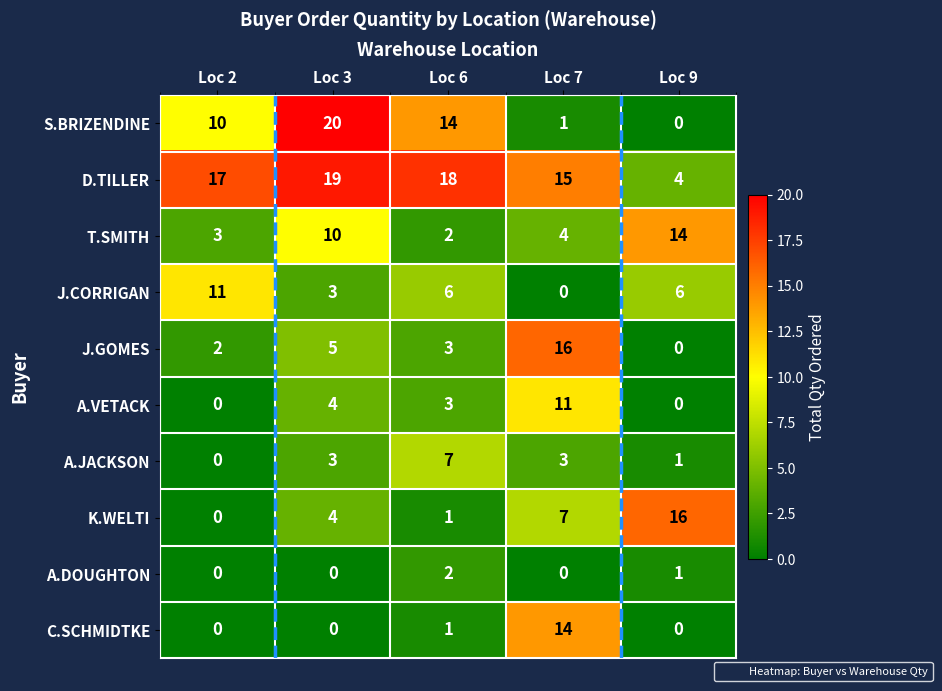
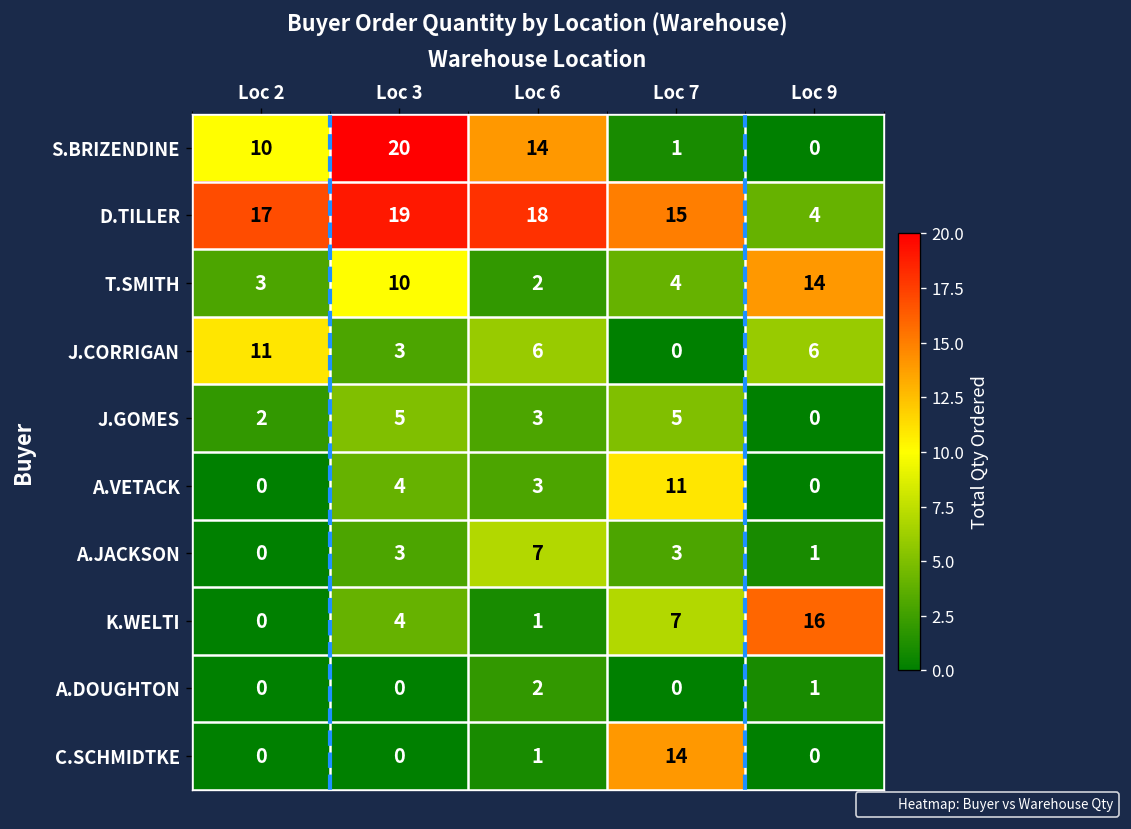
  {
    "S.BRIZENDINE": {
      "Loc 2": 10,
      "Loc 3": 20,
      "Loc 6": 14,
      "Loc 7": 1,
      "Loc 9": 0
    },
    "D.TILLER": {
      "Loc 2": 17,
      "Loc 3": 19,
      "Loc 6": 18,
      "Loc 7": 15,
      "Loc 9": 4
    },
    "T.SMITH": {
      "Loc 2": 3,
      "Loc 3": 10,
      "Loc 6": 2,
      "Loc 7": 4,
      "Loc 9": 14
    },
    "J.CORRIGAN": {
      "Loc 2": 11,
      "Loc 3": 3,
      "Loc 6": 6,
      "Loc 7": 0,
      "Loc 9": 6
    },
    "J.GOMES": {
      "Loc 2": 2,
      "Loc 3": 5,
      "Loc 6": 3,
-     "Loc 7": 16,
+     "Loc 7": 5,
      "Loc 9": 0
    },
    "A.VETACK": {
      "Loc 2": 0,
      "Loc 3": 4,
      "Loc 6": 3,
      "Loc 7": 11,
      "Loc 9": 0
    },
    "A.JACKSON": {
      "Loc 2": 0,
      "Loc 3": 3,
      "Loc 6": 7,
      "Loc 7": 3,
      "Loc 9": 1
    },
    "K.WELTI": {
      "Loc 2": 0,
      "Loc 3": 4,
      "Loc 6": 1,
      "Loc 7": 7,
      "Loc 9": 16
    },
    "A.DOUGHTON": {
      "Loc 2": 0,
      "Loc 3": 0,
      "Loc 6": 2,
      "Loc 7": 0,
      "Loc 9": 1
    },
    "C.SCHMIDTKE": {
      "Loc 2": 0,
      "Loc 3": 0,
      "Loc 6": 1,
      "Loc 7": 14,
      "Loc 9": 0
    }
  }
